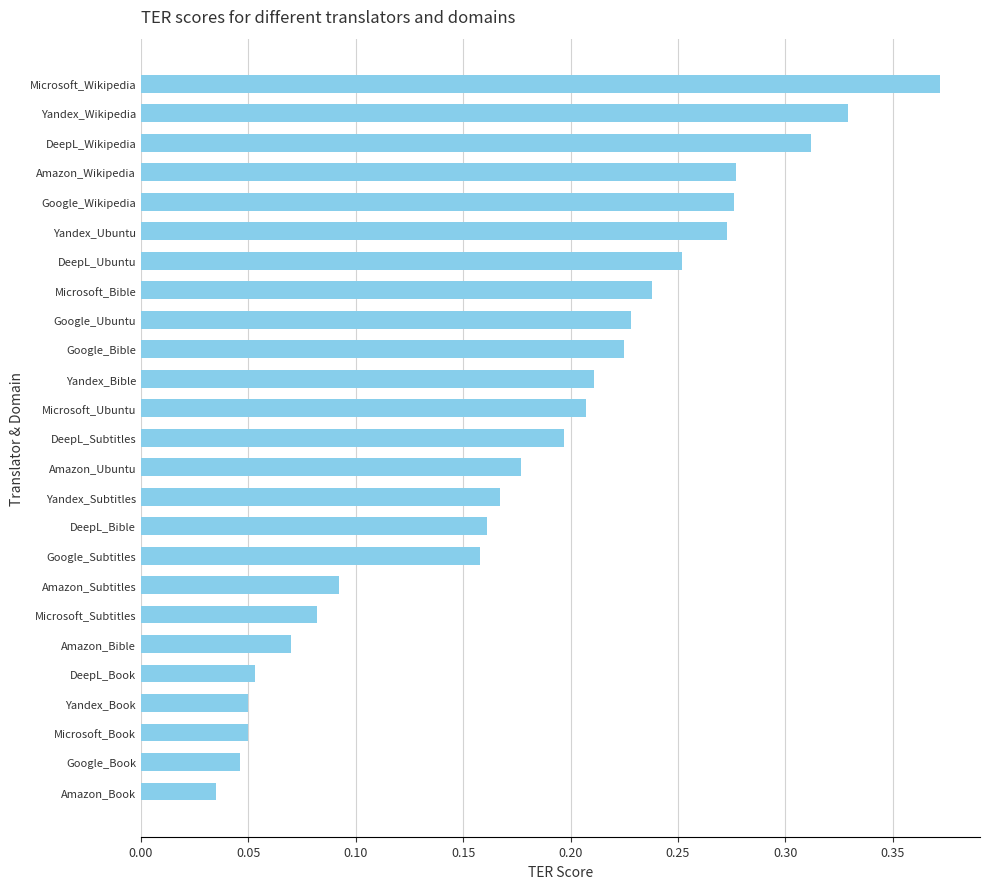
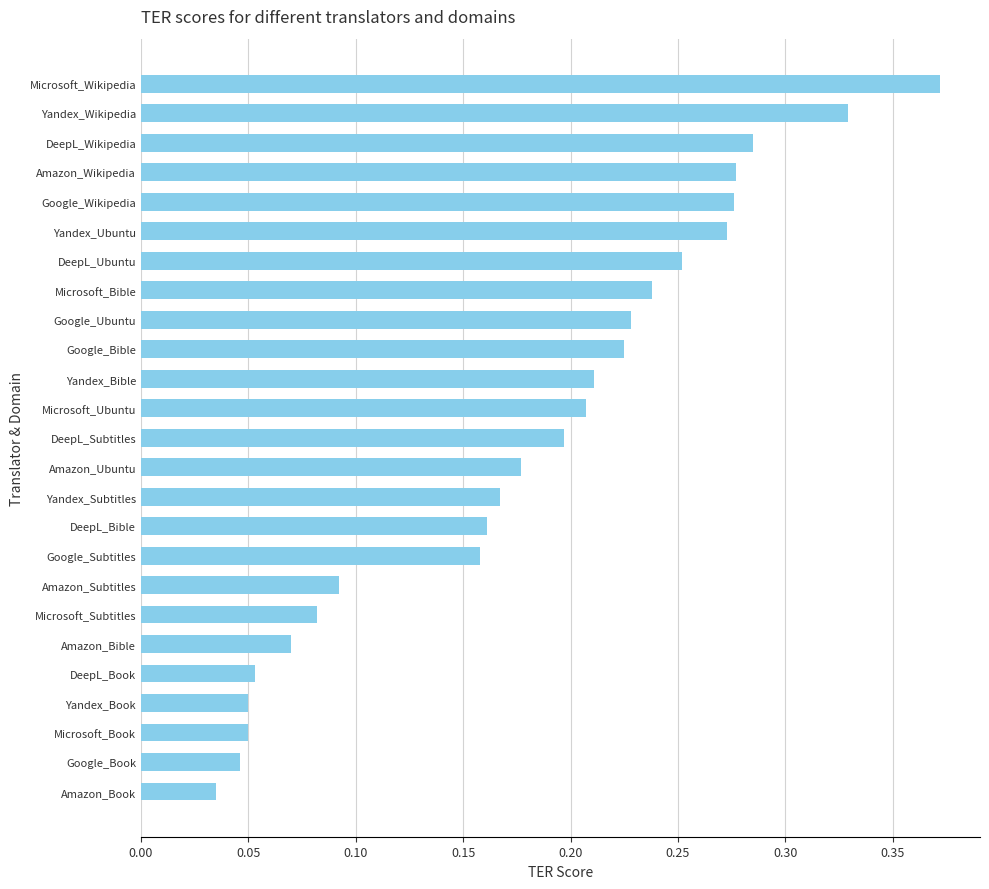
  {
    "Microsoft_Wikipedia": 0.372,
    "Yandex_Wikipedia": 0.329,
-   "DeepL_Wikipedia": 0.312,
+   "DeepL_Wikipedia": 0.285,
    "Amazon_Wikipedia": 0.277,
    "Google_Wikipedia": 0.276,
    "Yandex_Ubuntu": 0.273,
    "DeepL_Ubuntu": 0.252,
    "Microsoft_Bible": 0.238,
    "Google_Ubuntu": 0.228,
    "Google_Bible": 0.225,
    "Yandex_Bible": 0.211,
    "Microsoft_Ubuntu": 0.207,
    "DeepL_Subtitles": 0.197,
    "Amazon_Ubuntu": 0.177,
    "Yandex_Subtitles": 0.167,
    "DeepL_Bible": 0.161,
    "Google_Subtitles": 0.158,
    "Amazon_Subtitles": 0.092,
    "Microsoft_Subtitles": 0.082,
    "Amazon_Bible": 0.070,
    "DeepL_Book": 0.053,
    "Yandex_Book": 0.050,
    "Microsoft_Book": 0.050,
    "Google_Book": 0.046,
    "Amazon_Book": 0.035
  }
